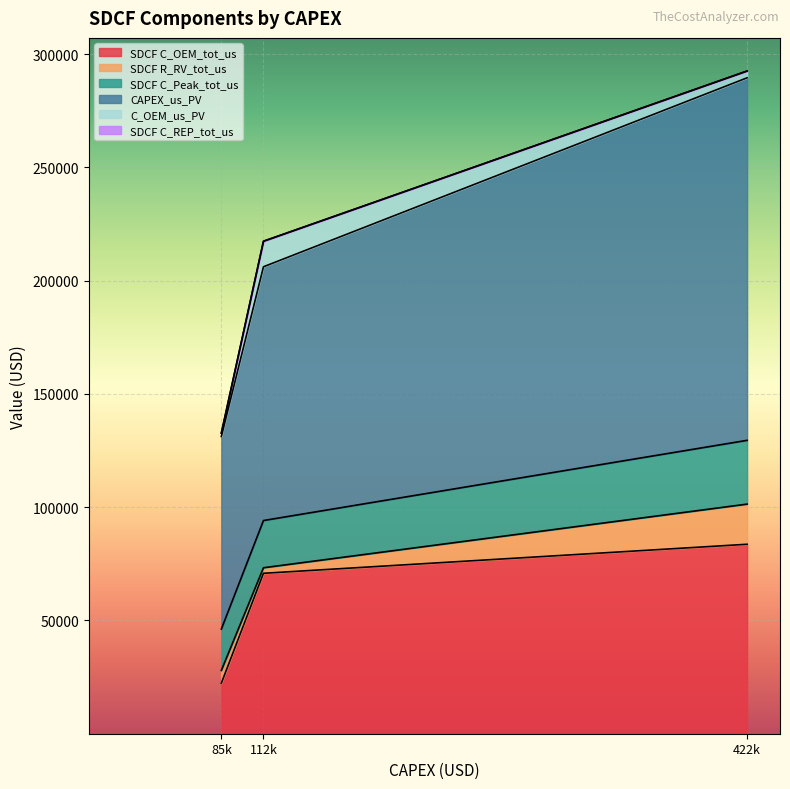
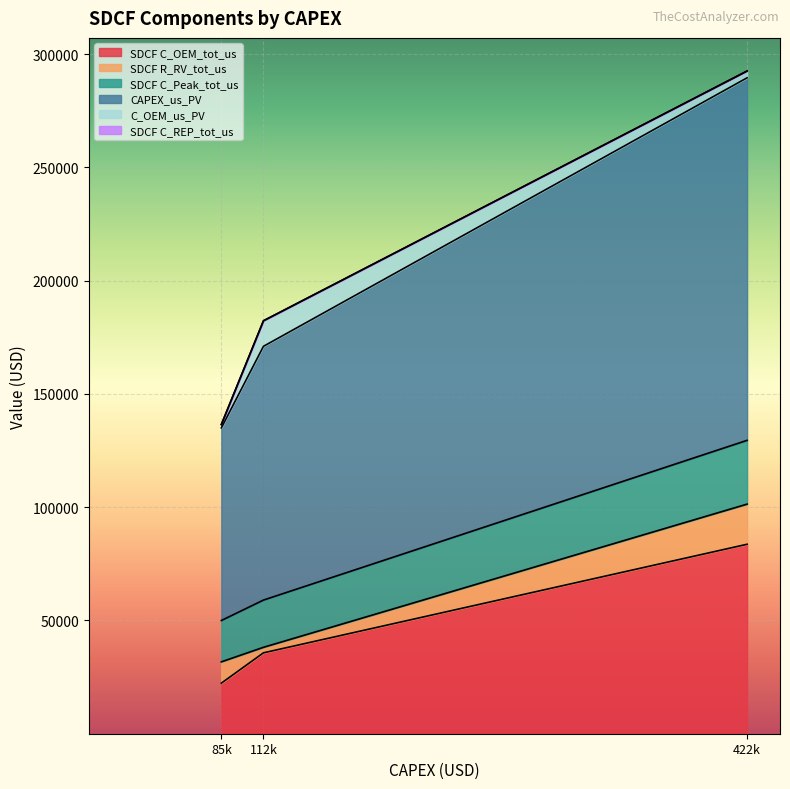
  {
    "SDCF C_OEM_tot_us": {
      "85k": 22000,
-     "112k": 71000,
+     "112k": 36000,
      "422k": 84000
    },
    "SDCF R_RV_tot_us": {
-     "85k": 6000,
+     "85k": 9000,
      "112k": 2000,
      "422k": 18000
    }
  }
